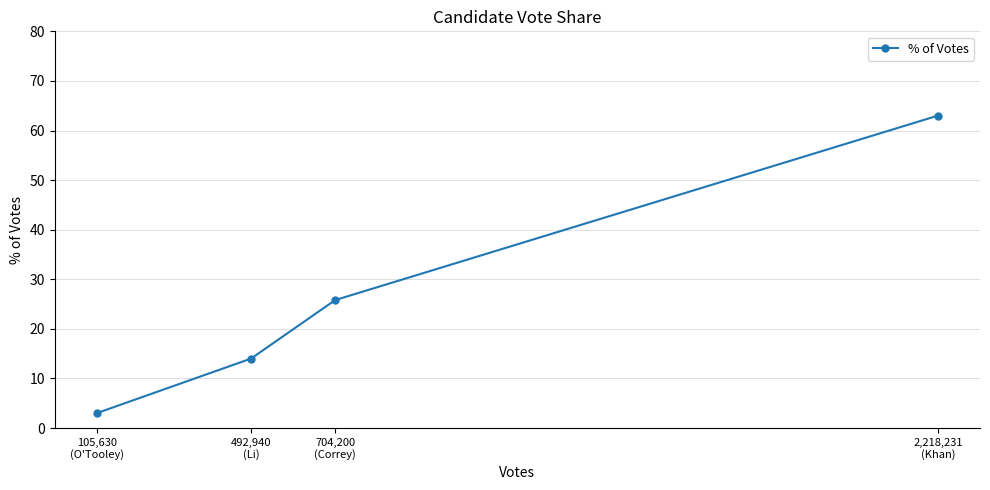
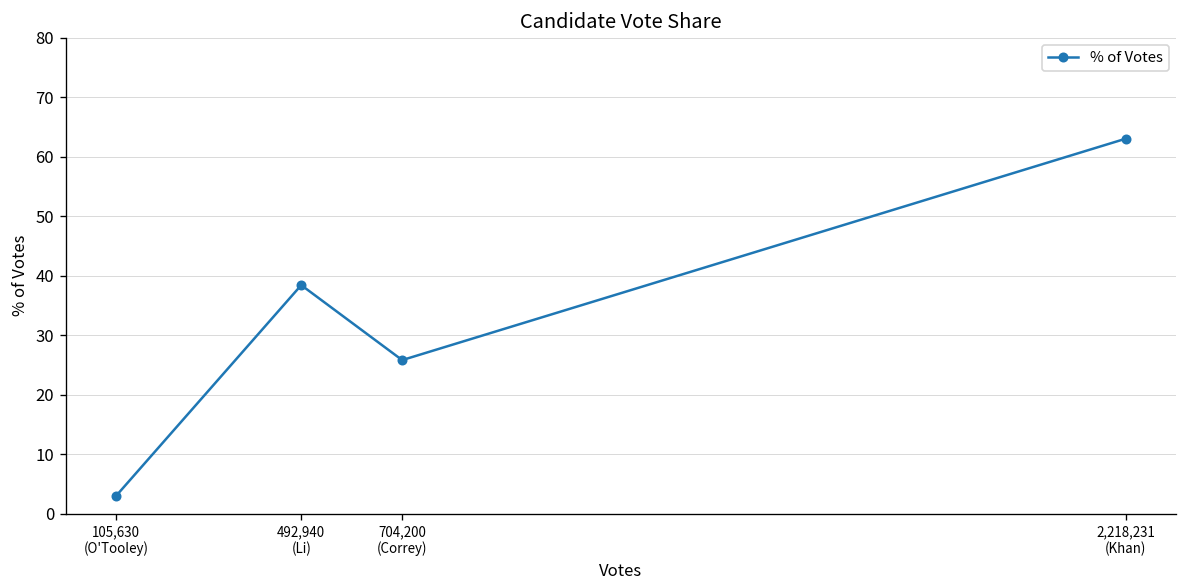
  {
    "105,630 (O'Tooley)": 3,
-   "492,940 (Li)": 14,
+   "492,940 (Li)": 38,
    "704,200 (Correy)": 26,
    "2,218,231 (Khan)": 63
  }
